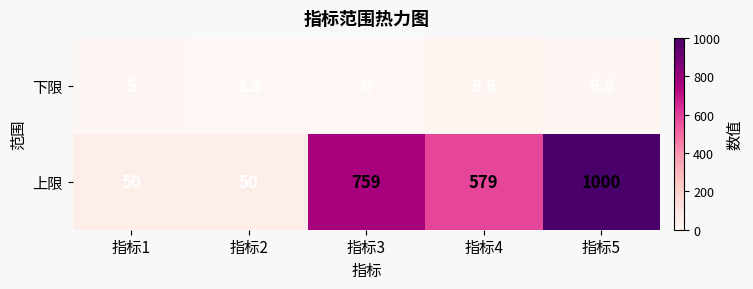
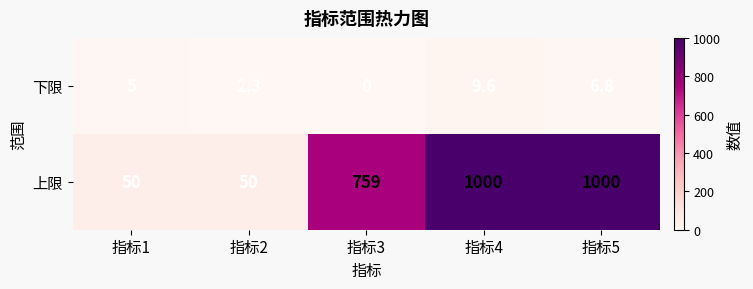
  {
    "上限": {
      "指标3": 759,
-     "指标4": 579,
+     "指标4": 1000,
      "指标5": 1000
    }
  }
